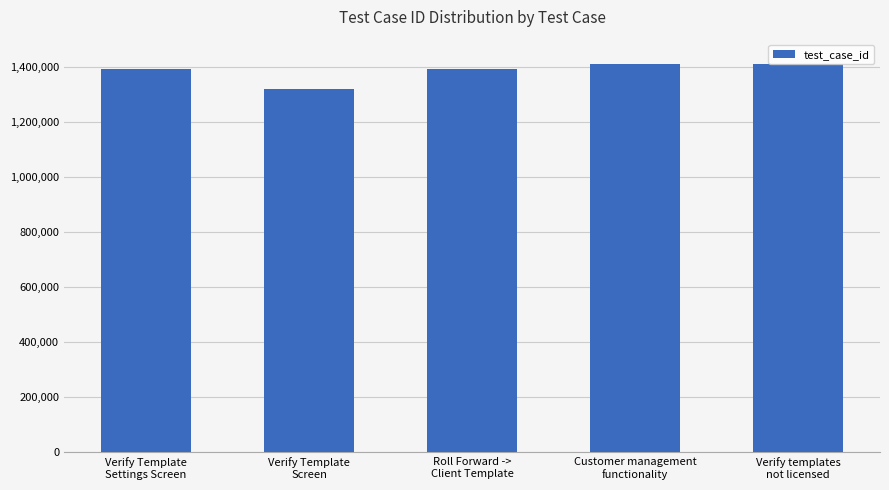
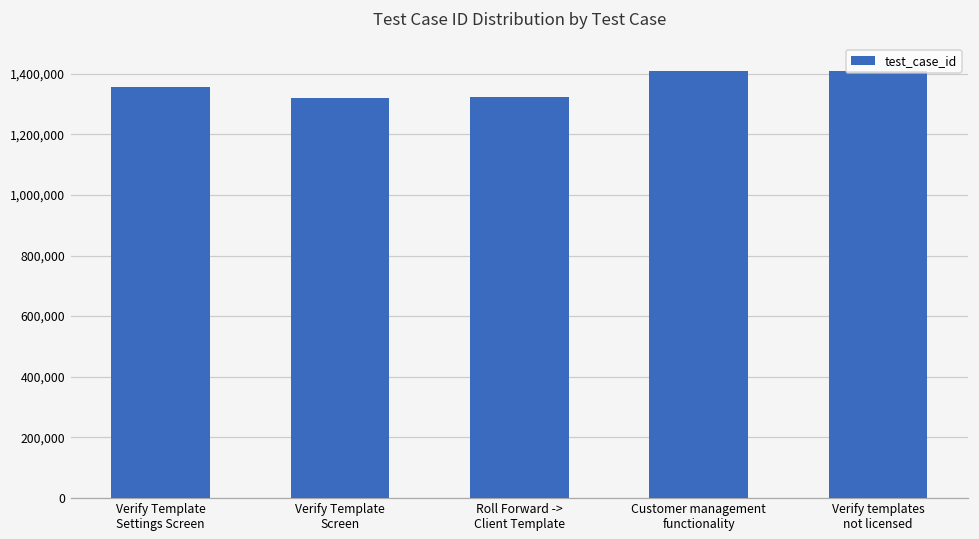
  {
-   "Verify Template Settings Screen": "1,390,000",
+   "Verify Template Settings Screen": "1,360,000",
    "Verify Template Screen": "1,320,000",
-   "Roll Forward -> Client Template": "1,390,000",
+   "Roll Forward -> Client Template": "1,320,000",
    "Customer management functionality": "1,410,000",
    "Verify templates not licensed": "1,410,000"
  }
